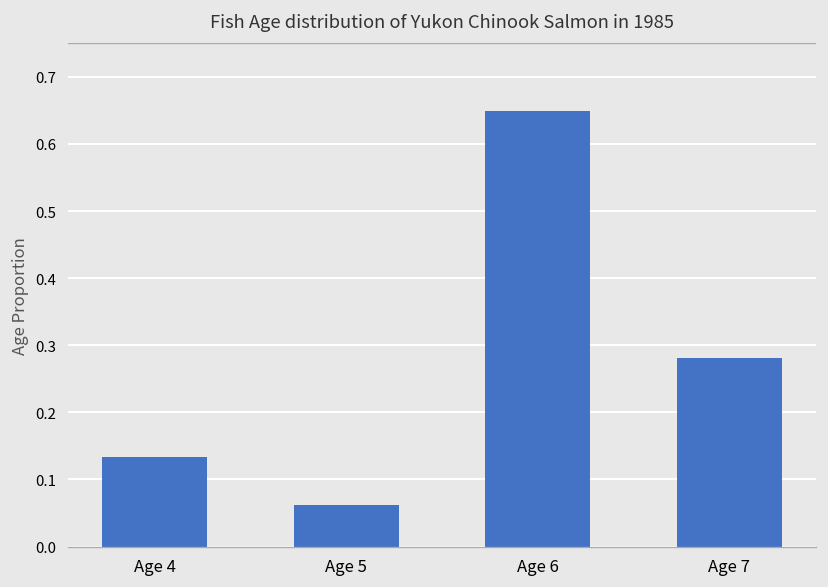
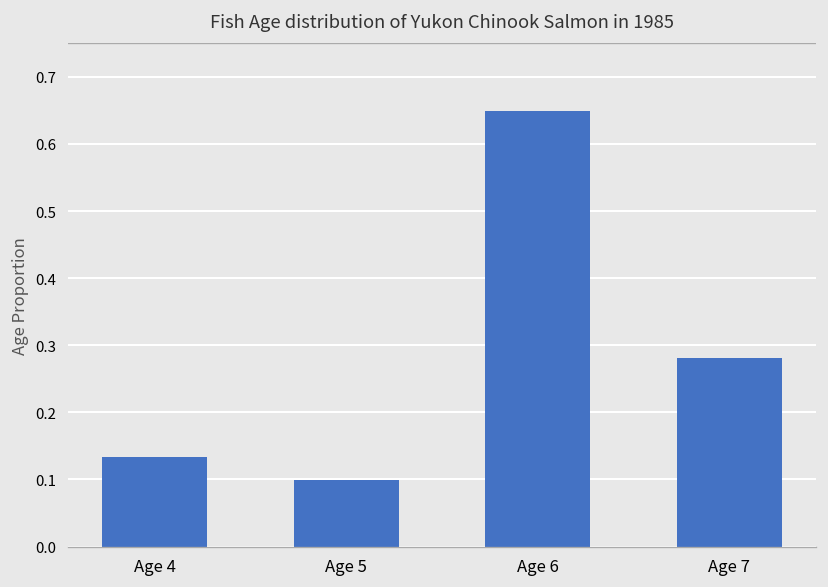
  {
    "Age 4": 0.13,
-   "Age 5": 0.06,
+   "Age 5": 0.10,
    "Age 6": 0.65,
    "Age 7": 0.28
  }
